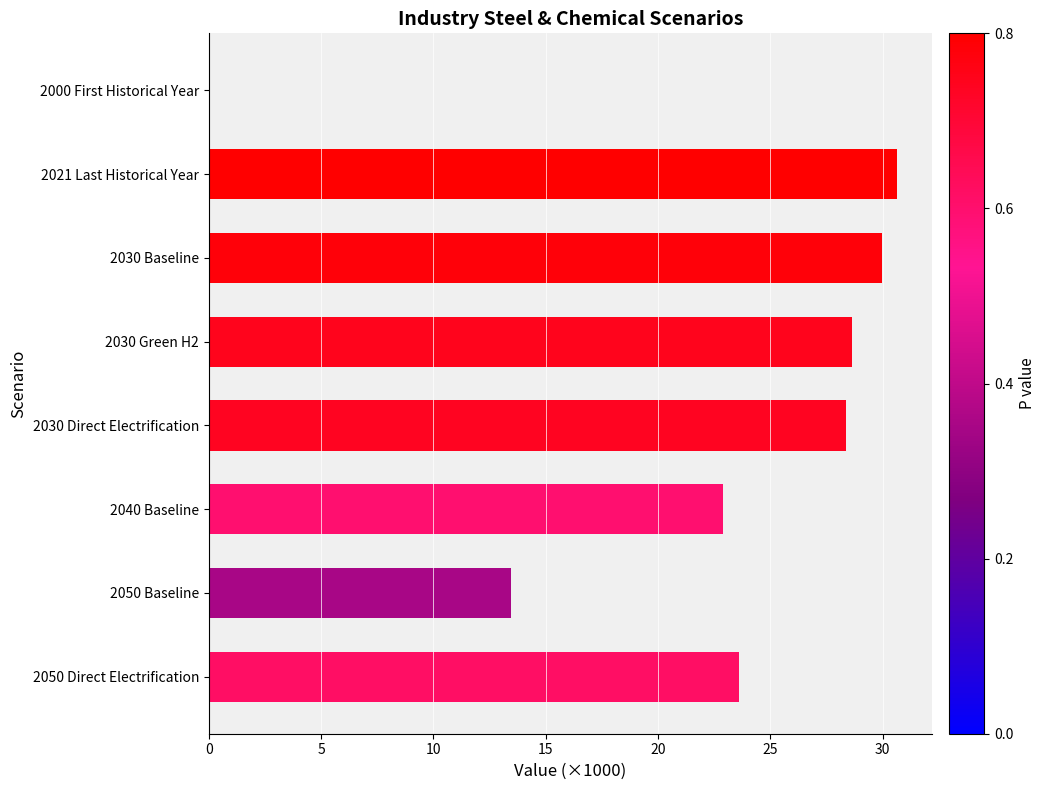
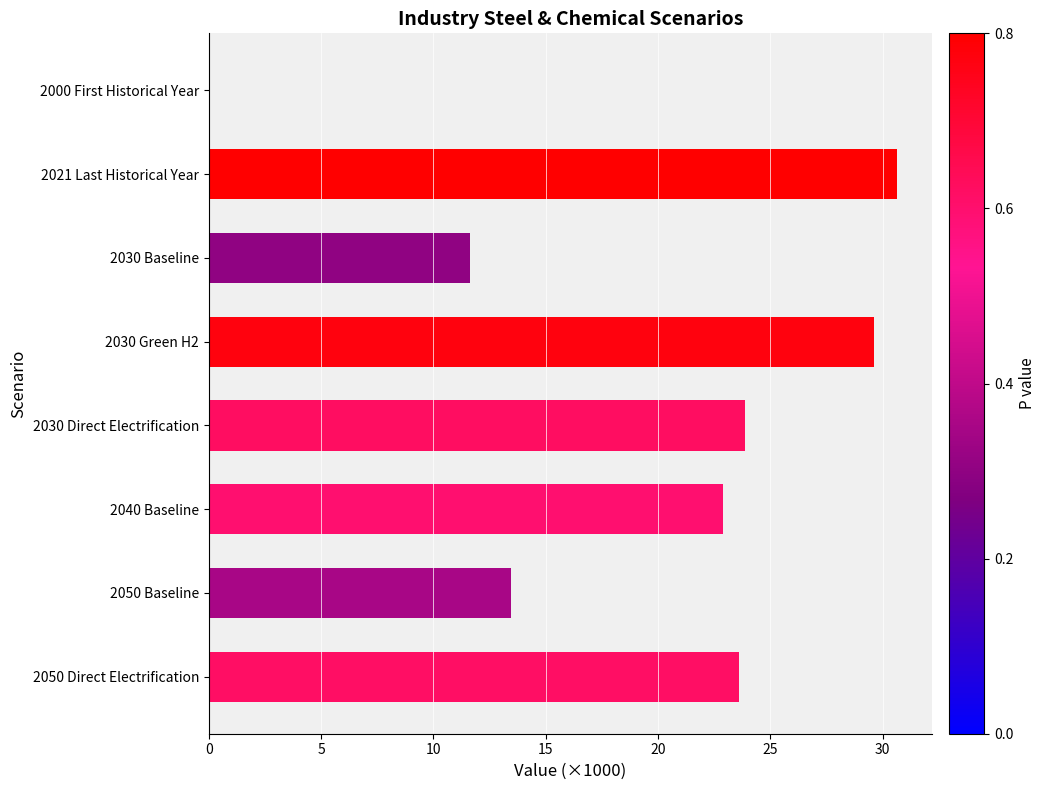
  {
    "2000 First Historical Year": 0.0,
    "2021 Last Historical Year": 30.7,
-   "2030 Baseline": 30.0,
-   "2030 Green H2": 28.7,
-   "2030 Direct Electrification": 28.4,
+   "2030 Baseline": 11.6,
+   "2030 Green H2": 29.6,
+   "2030 Direct Electrification": 23.9,
    "2040 Baseline": 22.9,
    "2050 Baseline": 13.4,
    "2050 Direct Electrification": 23.6
  }
